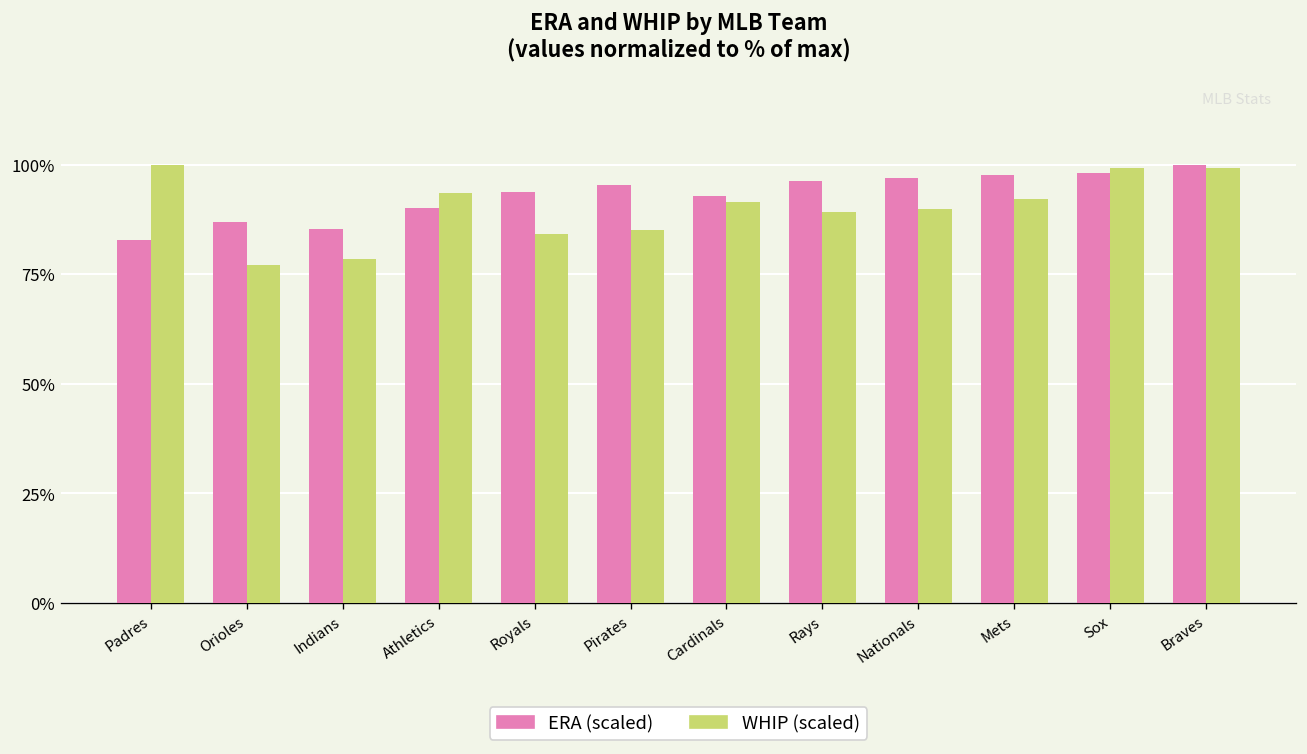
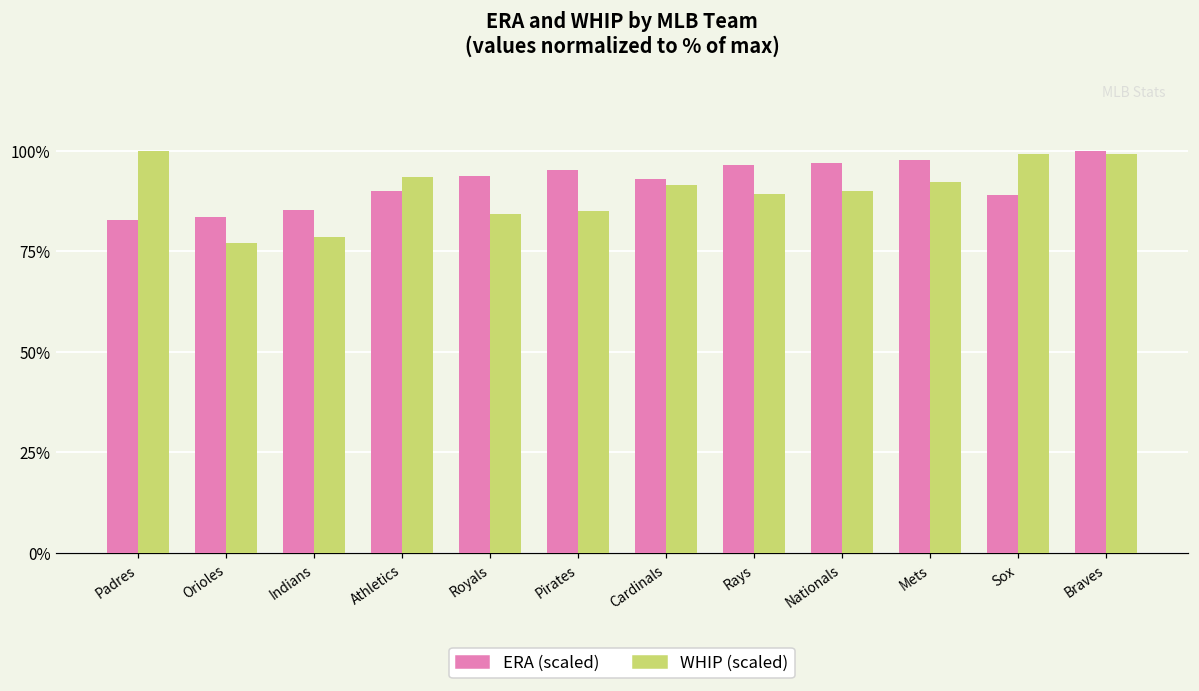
  {
    "ERA (scaled)": {
      "Padres": "83%",
-     "Orioles": "87%",
+     "Orioles": "83%",
      "Indians": "85%",
      "Athletics": "90%",
      "Royals": "94%",
      "Pirates": "95%",
      "Cardinals": "93%",
      "Rays": "96%",
      "Nationals": "97%",
      "Mets": "98%",
-     "Sox": "98%",
+     "Sox": "89%",
      "Braves": "100%"
    },
    "WHIP (scaled)": {
      "Padres": "100%",
      "Orioles": "77%",
      "Indians": "79%",
      "Athletics": "94%",
      "Royals": "84%",
      "Pirates": "85%",
      "Cardinals": "91%",
      "Rays": "89%",
      "Nationals": "90%",
      "Mets": "92%",
      "Sox": "99%",
      "Braves": "99%"
    }
  }
